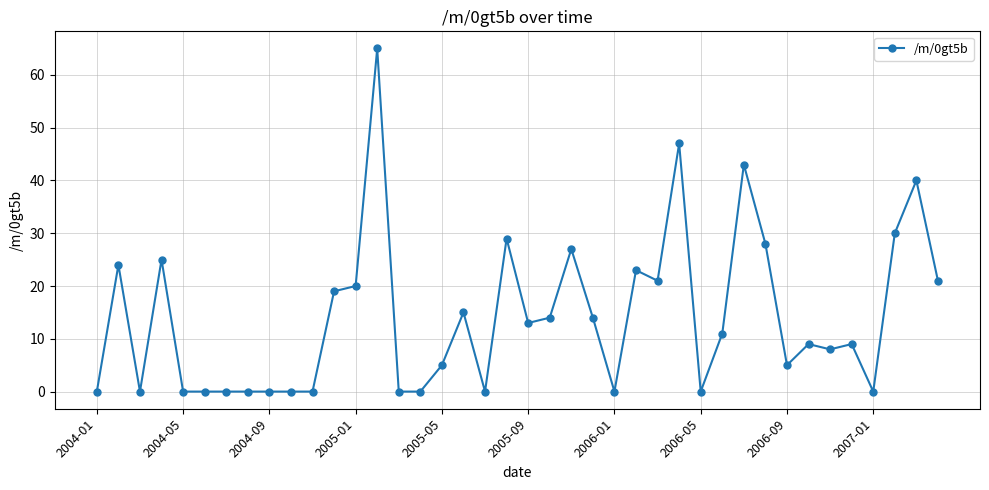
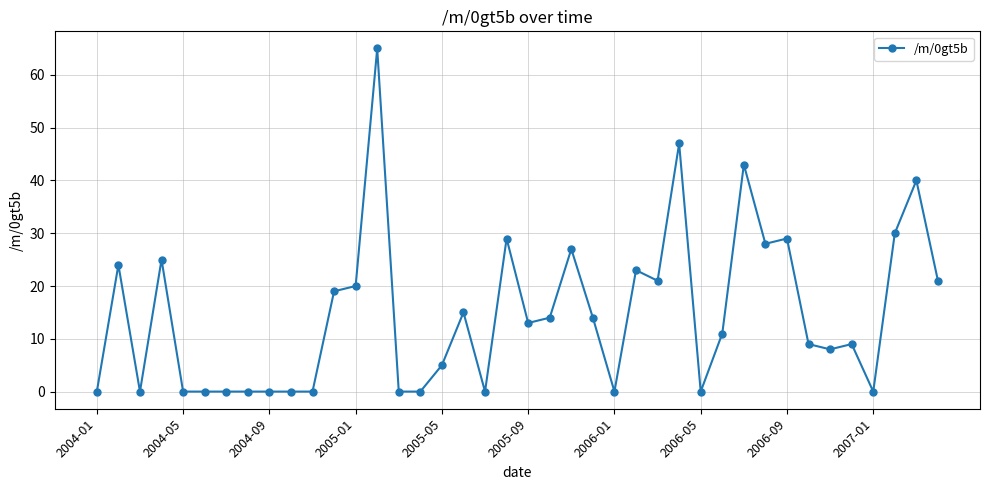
  {
    "2004-01": 0,
    "2004-05": 0,
    "2004-09": 0,
    "2005-01": 20,
    "2005-05": 5,
    "2005-09": 13,
    "2006-01": 0,
    "2006-05": 0,
-   "2006-09": 5,
+   "2006-09": 29,
    "2007-01": 0
  }
